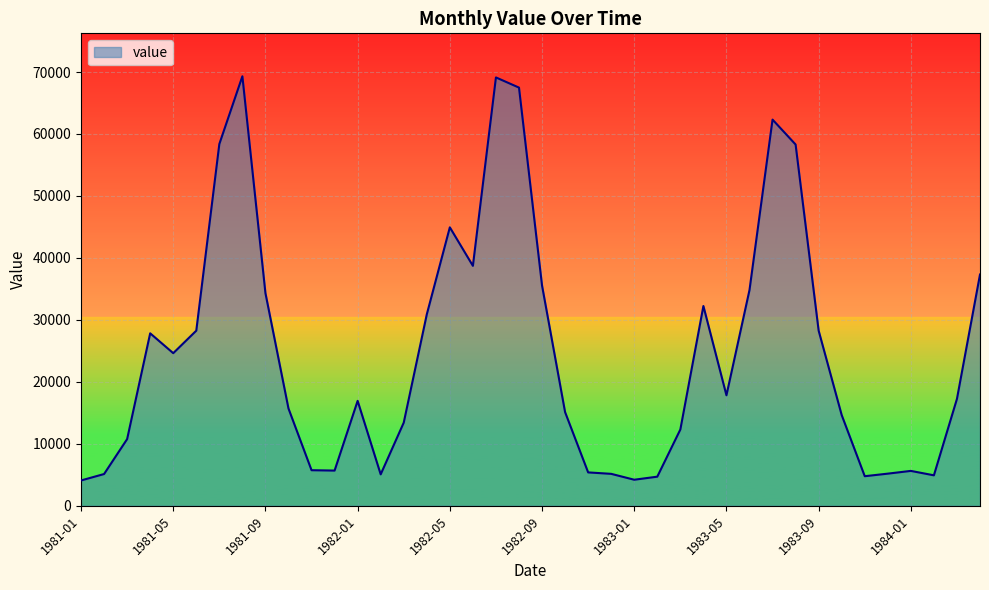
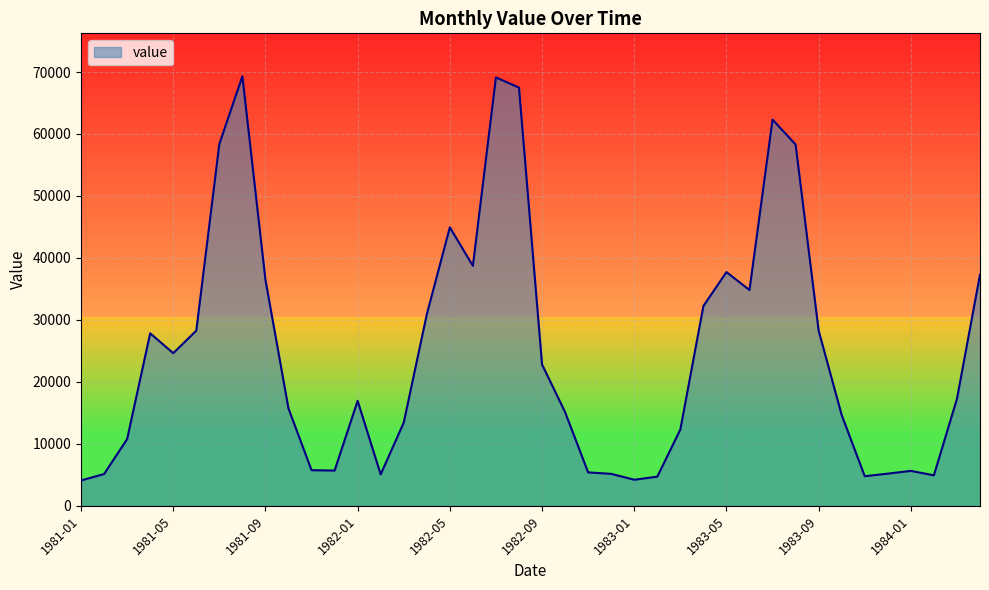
  {
    "1981-01": 4000,
    "1981-05": 25000,
-   "1981-09": 34000,
+   "1981-09": 36000,
    "1982-01": 17000,
    "1982-05": 45000,
-   "1982-09": 36000,
+   "1982-09": 23000,
    "1983-01": 4000,
-   "1983-05": 18000,
+   "1983-05": 38000,
    "1983-09": 28000,
    "1984-01": 6000
  }
